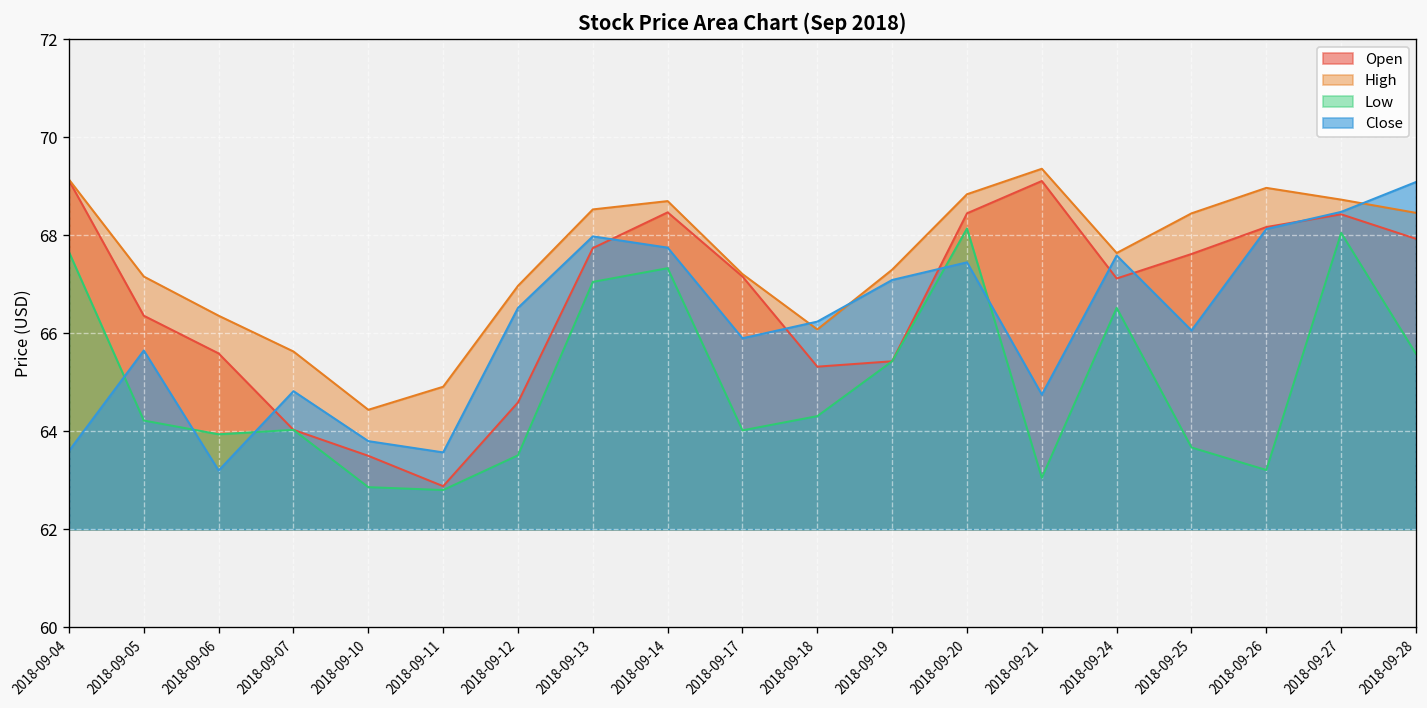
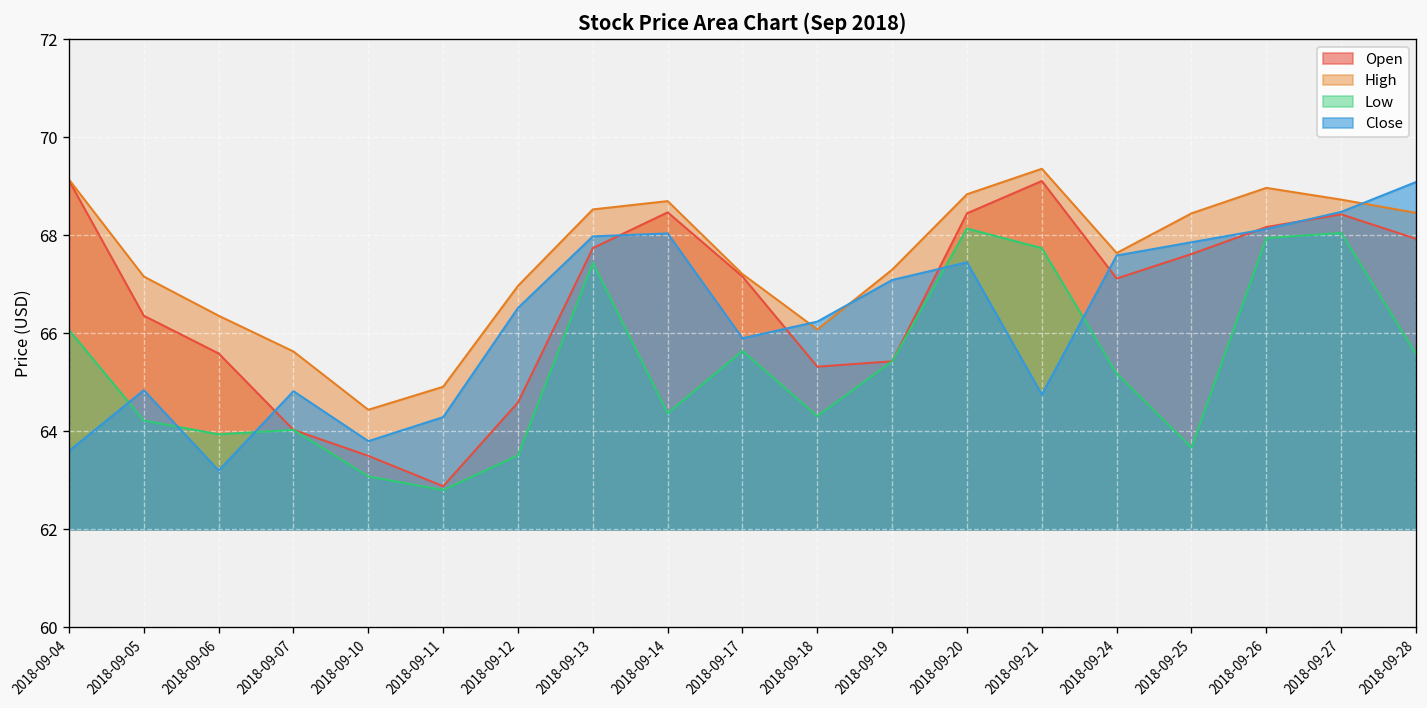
  {
    "Low": {
-     "2018-09-04": 67.7,
+     "2018-09-04": 66.1,
      "2018-09-05": 64.2,
      "2018-09-06": 63.9,
-     "2018-09-10": 62.9,
+     "2018-09-10": 63.1,
      "2018-09-11": 62.8,
      "2018-09-12": 63.5,
-     "2018-09-13": 67.1,
-     "2018-09-14": 67.3,
-     "2018-09-17": 64.0,
+     "2018-09-13": 67.4,
+     "2018-09-14": 64.4,
+     "2018-09-17": 65.6,
      "2018-09-18": 64.3,
      "2018-09-20": 68.1,
-     "2018-09-21": 63.1,
-     "2018-09-24": 66.5,
+     "2018-09-21": 67.7,
+     "2018-09-24": 65.2,
      "2018-09-25": 63.7,
-     "2018-09-26": 63.2,
+     "2018-09-26": 67.9,
      "2018-09-27": 68.1,
      "2018-09-28": 65.6
    },
    "Close": {
      "2018-09-04": 63.6,
-     "2018-09-05": 65.7,
+     "2018-09-05": 64.8,
      "2018-09-06": 63.2,
      "2018-09-07": 64.8,
      "2018-09-10": 63.8,
-     "2018-09-11": 63.6,
+     "2018-09-11": 64.3,
      "2018-09-12": 66.5,
      "2018-09-13": 68.0,
-     "2018-09-14": 67.8,
+     "2018-09-14": 68.0,
      "2018-09-17": 65.9,
      "2018-09-18": 66.2,
      "2018-09-19": 67.1,
      "2018-09-20": 67.5,
      "2018-09-21": 64.8,
-     "2018-09-25": 66.1,
+     "2018-09-25": 67.9,
      "2018-09-28": 69.1
    }
  }
